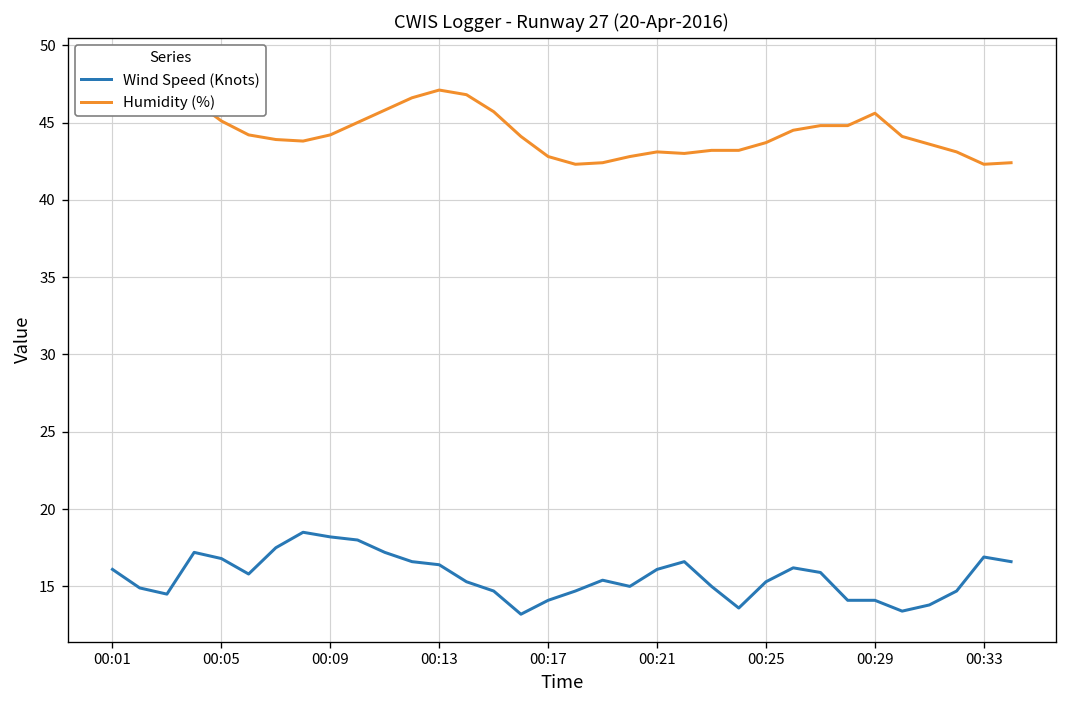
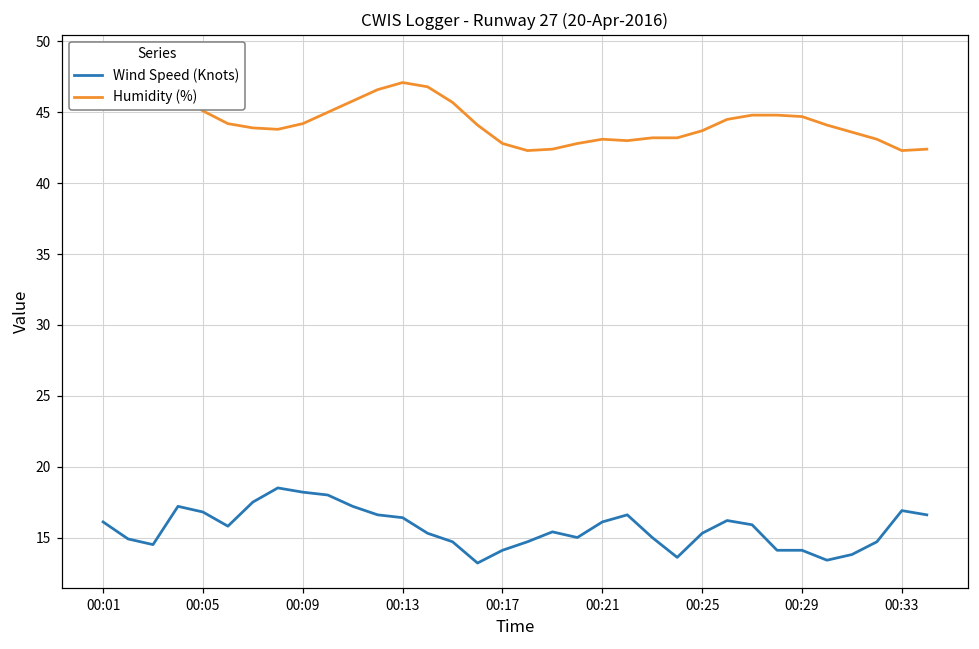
  {
    "Wind Speed (Knots)": {
      "00:01": 16.1,
      "00:05": 16.8,
      "00:09": 18.2,
      "00:13": 16.4,
      "00:17": 14.1,
      "00:21": 16.1,
      "00:25": 15.3,
      "00:29": 14.1,
      "00:33": 16.9
    },
    "Humidity (%)": {
      "00:05": 45.1,
      "00:09": 44.2,
      "00:13": 47.1,
      "00:17": 42.8,
      "00:21": 43.1,
      "00:25": 43.7,
-     "00:29": 45.6,
+     "00:29": 44.7,
      "00:33": 42.3
    }
  }
